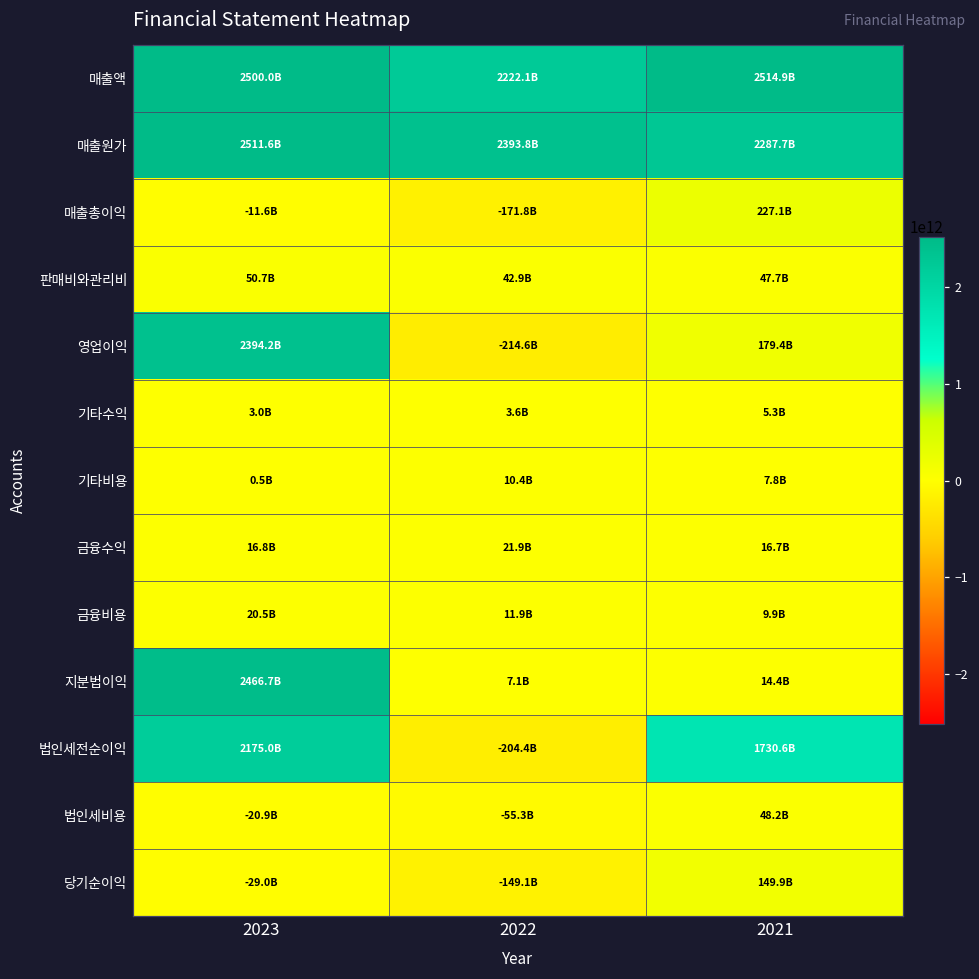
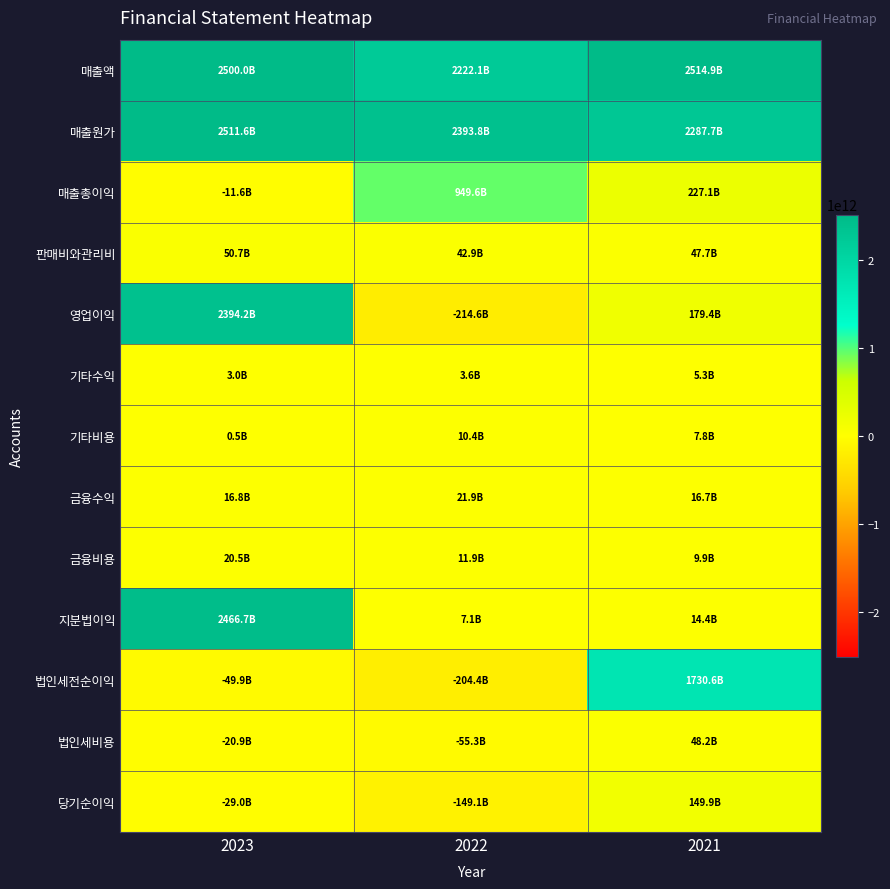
  {
    "매출액": {
      "2023": "2500.0B",
      "2022": "2222.1B",
      "2021": "2514.9B"
    },
    "매출원가": {
      "2023": "2511.6B",
      "2022": "2393.8B",
      "2021": "2287.7B"
    },
    "매출총이익": {
      "2023": "-11.6B",
-     "2022": "-171.8B",
+     "2022": "949.6B",
      "2021": "227.1B"
    },
    "판매비와관리비": {
      "2023": "50.7B",
      "2022": "42.9B",
      "2021": "47.7B"
    },
    "영업이익": {
      "2023": "2394.2B",
      "2022": "-214.6B",
      "2021": "179.4B"
    },
    "기타수익": {
      "2023": "3.0B",
      "2022": "3.6B",
      "2021": "5.3B"
    },
    "기타비용": {
      "2023": "0.5B",
      "2022": "10.4B",
      "2021": "7.8B"
    },
    "금융수익": {
      "2023": "16.8B",
      "2022": "21.9B",
      "2021": "16.7B"
    },
    "금융비용": {
      "2023": "20.5B",
      "2022": "11.9B",
      "2021": "9.9B"
    },
    "지분법이익": {
      "2023": "2466.7B",
      "2022": "7.1B",
      "2021": "14.4B"
    },
    "법인세전순이익": {
-     "2023": "2175.0B",
+     "2023": "-49.9B",
      "2022": "-204.4B",
      "2021": "1730.6B"
    },
    "법인세비용": {
      "2023": "-20.9B",
      "2022": "-55.3B",
      "2021": "48.2B"
    },
    "당기순이익": {
      "2023": "-29.0B",
      "2022": "-149.1B",
      "2021": "149.9B"
    }
  }
